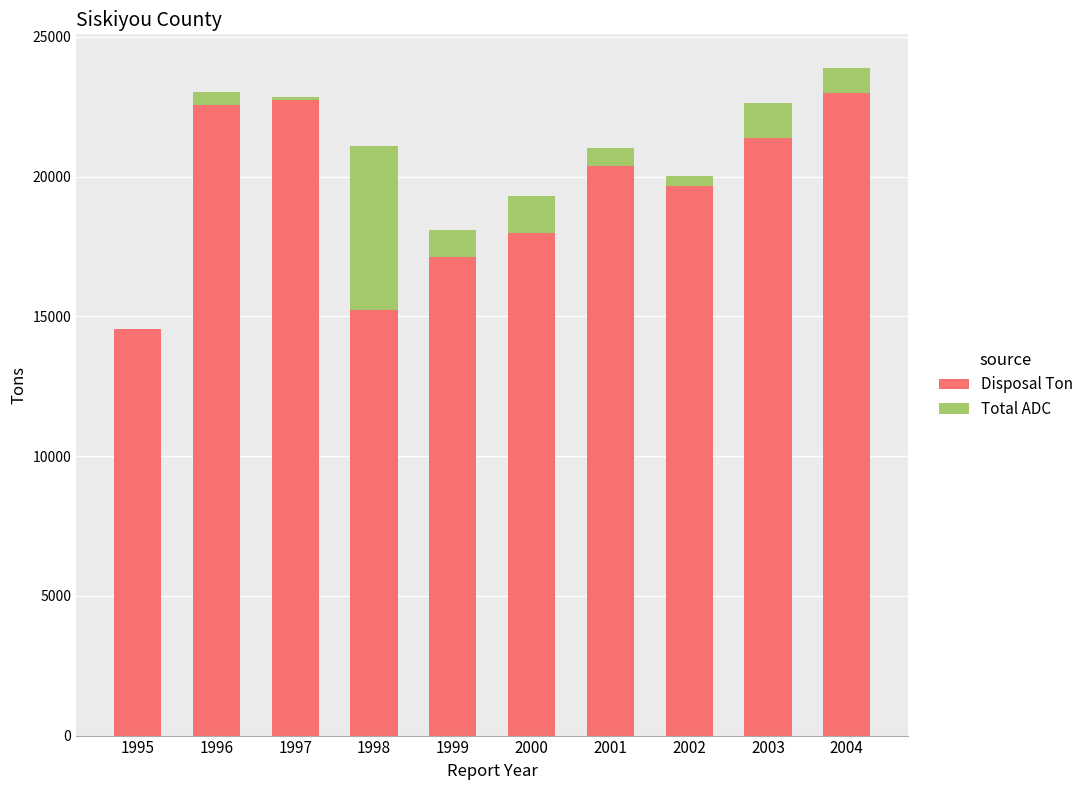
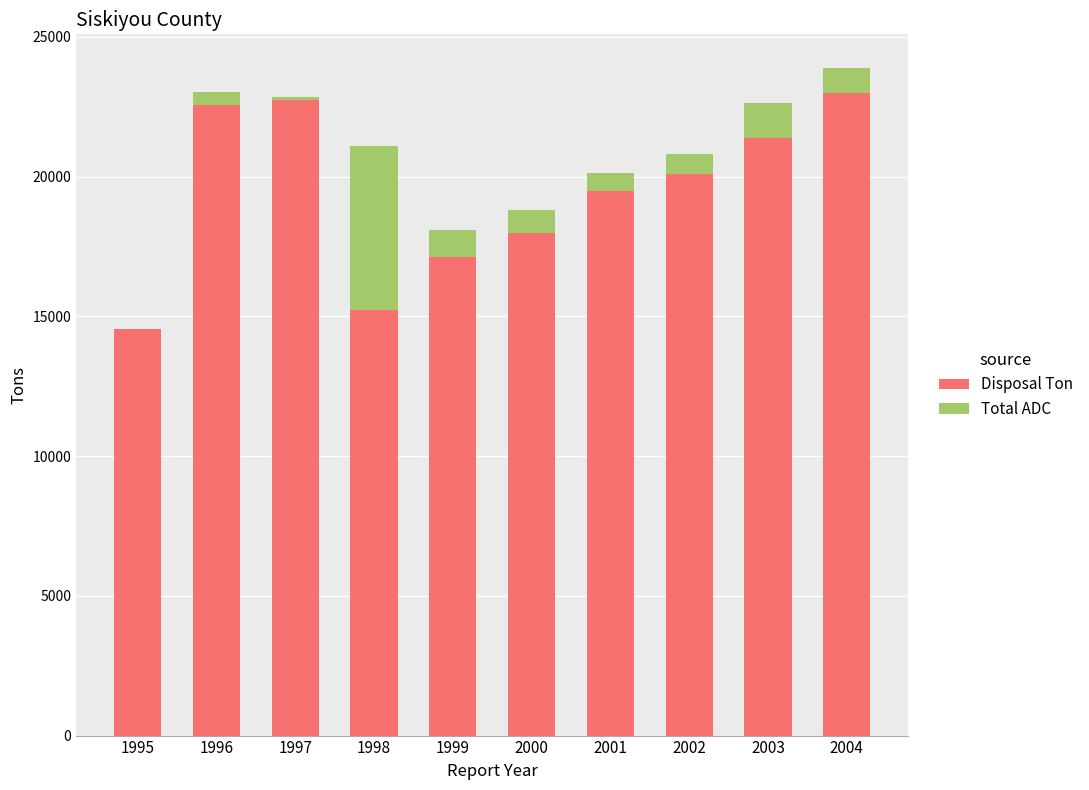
  {
    "Disposal Ton": {
      "1995": 14500,
      "1996": 22600,
      "1997": 22800,
      "1998": 15200,
      "1999": 17100,
      "2000": 18000,
-     "2001": 20400,
-     "2002": 19700,
+     "2001": 19500,
+     "2002": 20100,
      "2003": 21400,
      "2004": 23000
    },
    "Total ADC": {
      "1995": 0,
      "1996": 500,
      "1997": 100,
      "1998": 5900,
      "1999": 1000,
-     "2000": 1300,
+     "2000": 800,
      "2001": 700,
-     "2002": 400,
+     "2002": 700,
      "2003": 1300,
      "2004": 900
    }
  }
